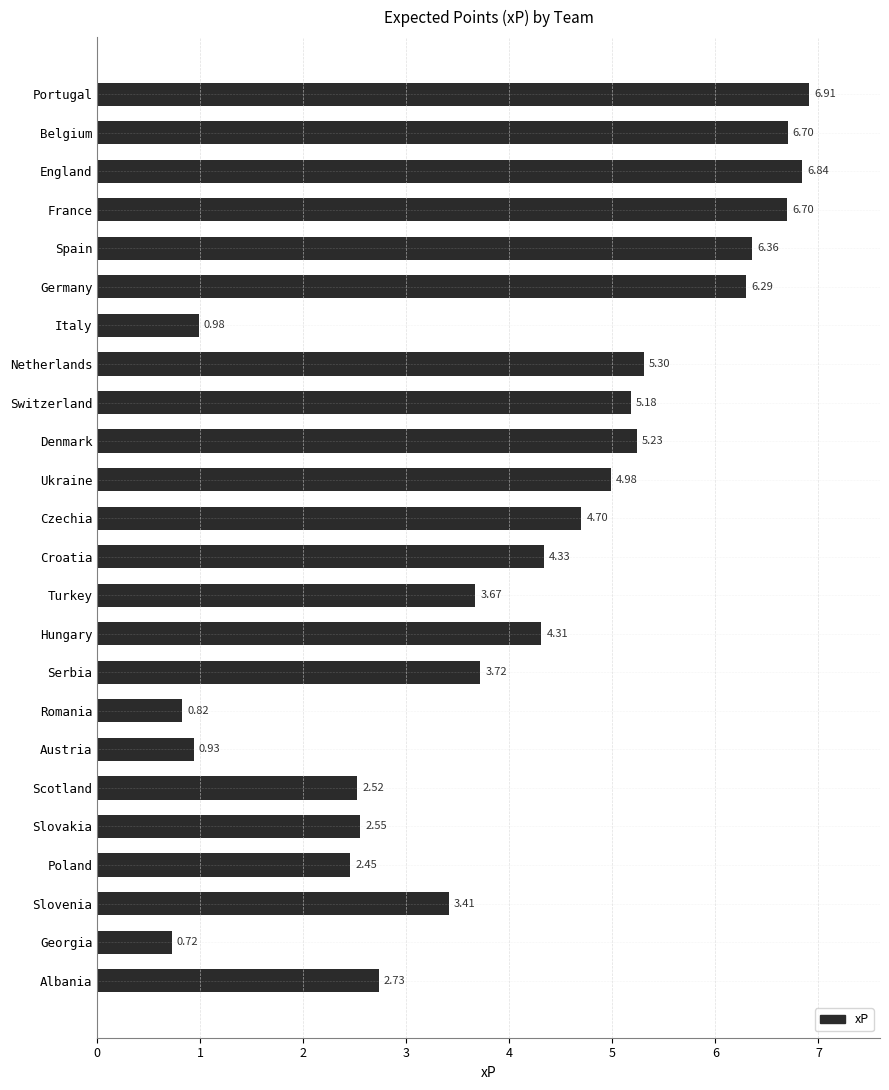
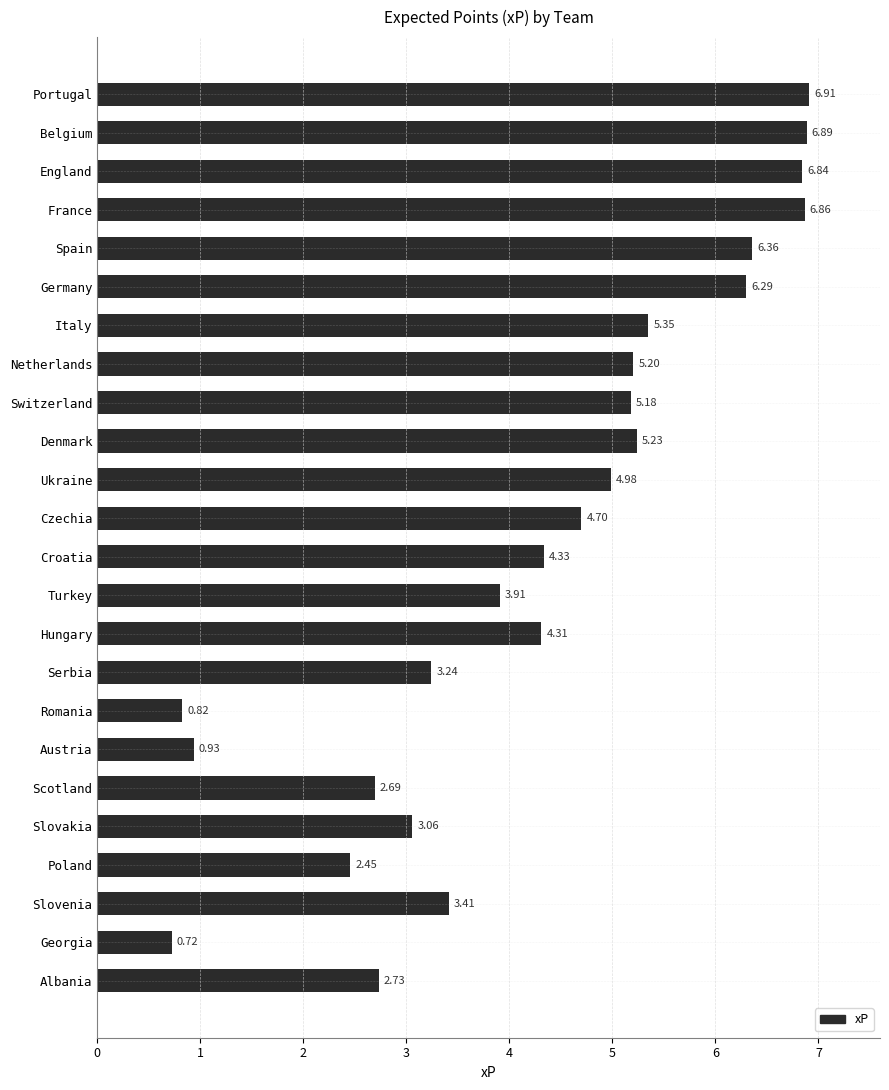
  {
    "Portugal": 6.91,
-   "Belgium": 6.70,
+   "Belgium": 6.89,
    "England": 6.84,
-   "France": 6.70,
+   "France": 6.86,
    "Spain": 6.36,
    "Germany": 6.29,
-   "Italy": 0.98,
-   "Netherlands": 5.30,
+   "Italy": 5.35,
+   "Netherlands": 5.20,
    "Switzerland": 5.18,
    "Denmark": 5.23,
    "Ukraine": 4.98,
    "Czechia": 4.70,
    "Croatia": 4.33,
-   "Turkey": 3.67,
+   "Turkey": 3.91,
    "Hungary": 4.31,
-   "Serbia": 3.72,
+   "Serbia": 3.24,
    "Romania": 0.82,
    "Austria": 0.93,
-   "Scotland": 2.52,
-   "Slovakia": 2.55,
+   "Scotland": 2.69,
+   "Slovakia": 3.06,
    "Poland": 2.45,
    "Slovenia": 3.41,
    "Georgia": 0.72,
    "Albania": 2.73
  }
